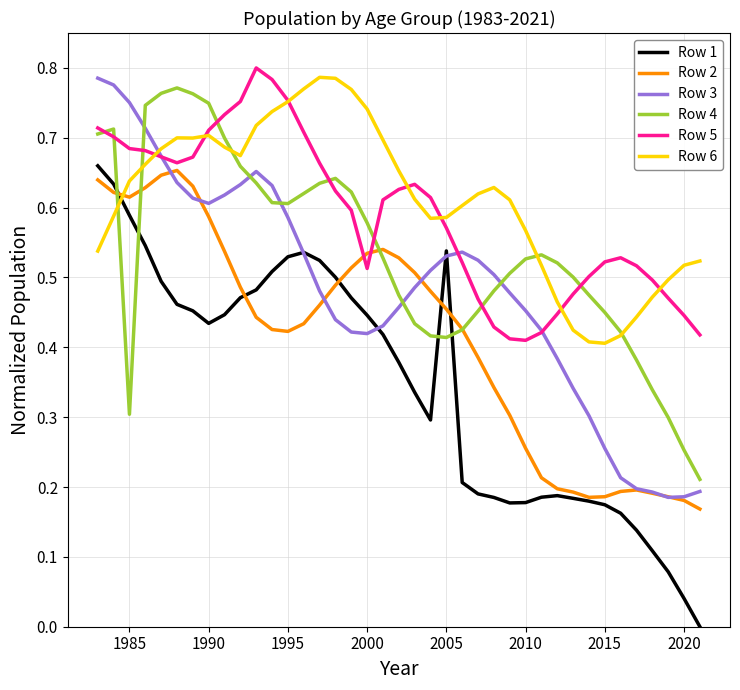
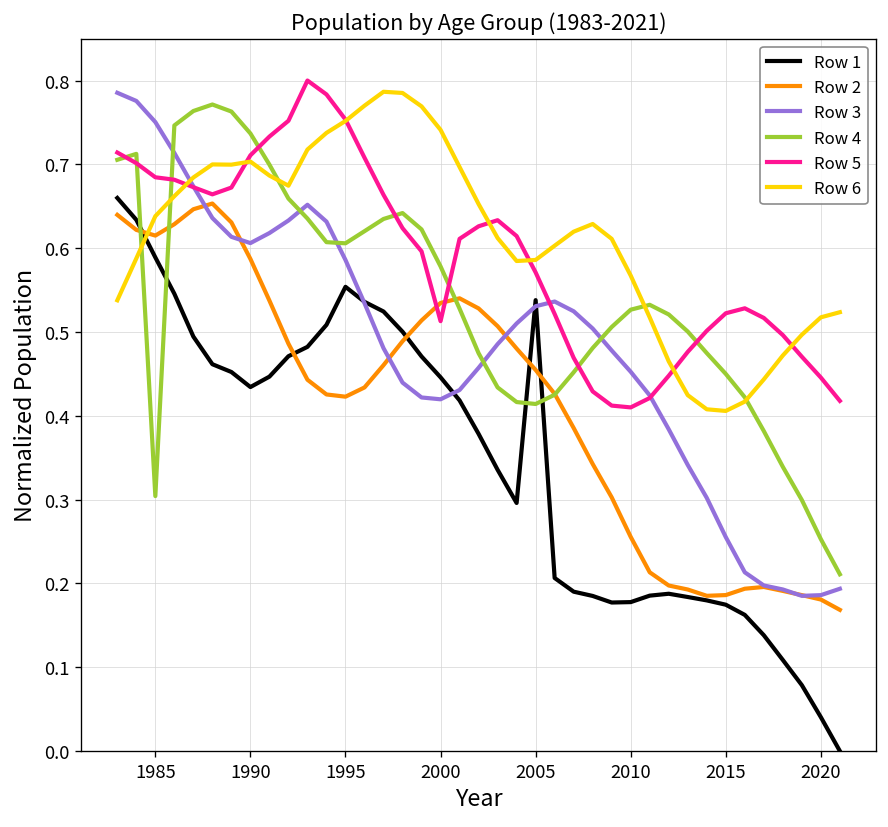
  {
    "Row 1": {
      "1985": 0.59,
      "1990": 0.43,
-     "1995": 0.53,
+     "1995": 0.55,
      "2000": 0.45,
      "2005": 0.54,
      "2010": 0.18,
      "2015": 0.17,
      "2020": 0.04
    },
    "Row 2": {
      "1985": 0.62,
      "1990": 0.59,
      "1995": 0.42,
      "2000": 0.53,
      "2005": 0.45,
      "2010": 0.26,
      "2015": 0.19,
      "2020": 0.18
    },
    "Row 3": {
      "1985": 0.75,
      "1990": 0.61,
      "1995": 0.59,
      "2000": 0.42,
      "2005": 0.53,
      "2010": 0.45,
      "2015": 0.26,
      "2020": 0.19
    },
    "Row 4": {
      "1985": 0.30,
-     "1990": 0.75,
+     "1990": 0.74,
      "1995": 0.61,
      "2000": 0.58,
      "2005": 0.41,
      "2010": 0.53,
      "2015": 0.45,
      "2020": 0.25
    },
    "Row 5": {
      "1985": 0.68,
      "1990": 0.71,
      "2000": 0.51,
      "2005": 0.57,
      "2010": 0.41,
      "2015": 0.52,
      "2020": 0.45
    },
    "Row 6": {
      "1985": 0.64,
      "1990": 0.70,
      "2000": 0.74,
      "2005": 0.59,
      "2010": 0.57,
      "2015": 0.41,
      "2020": 0.52
    }
  }
